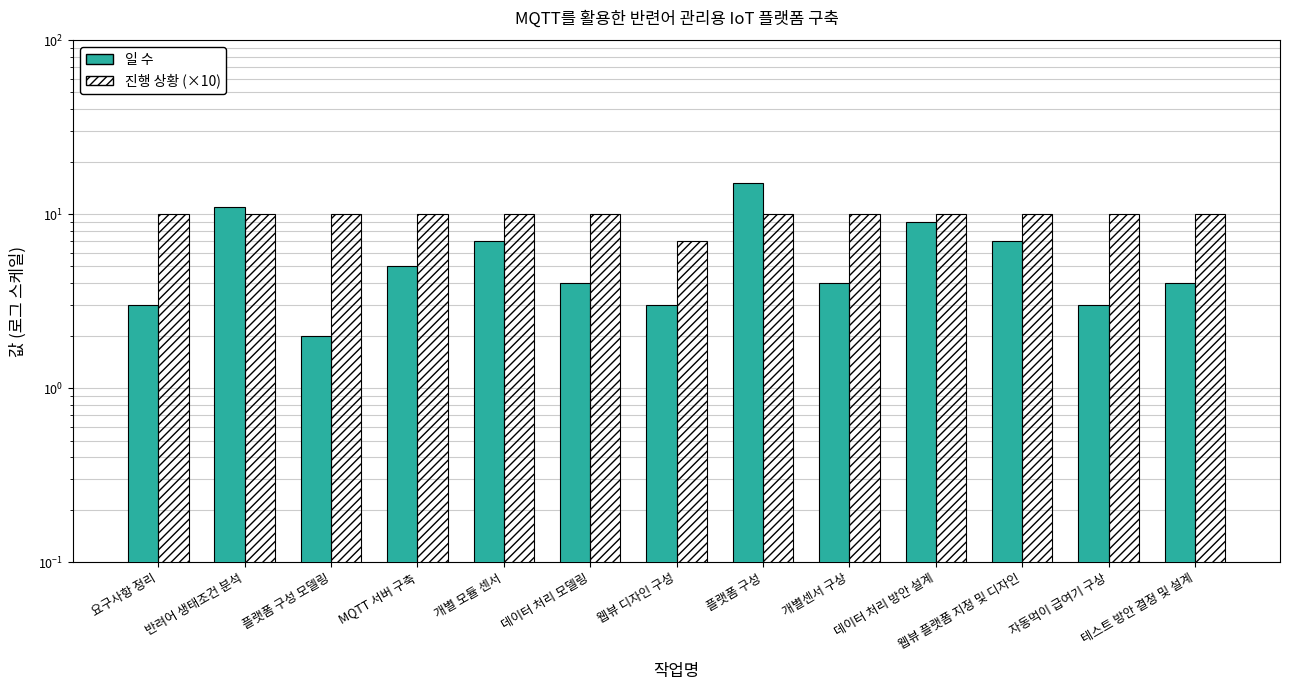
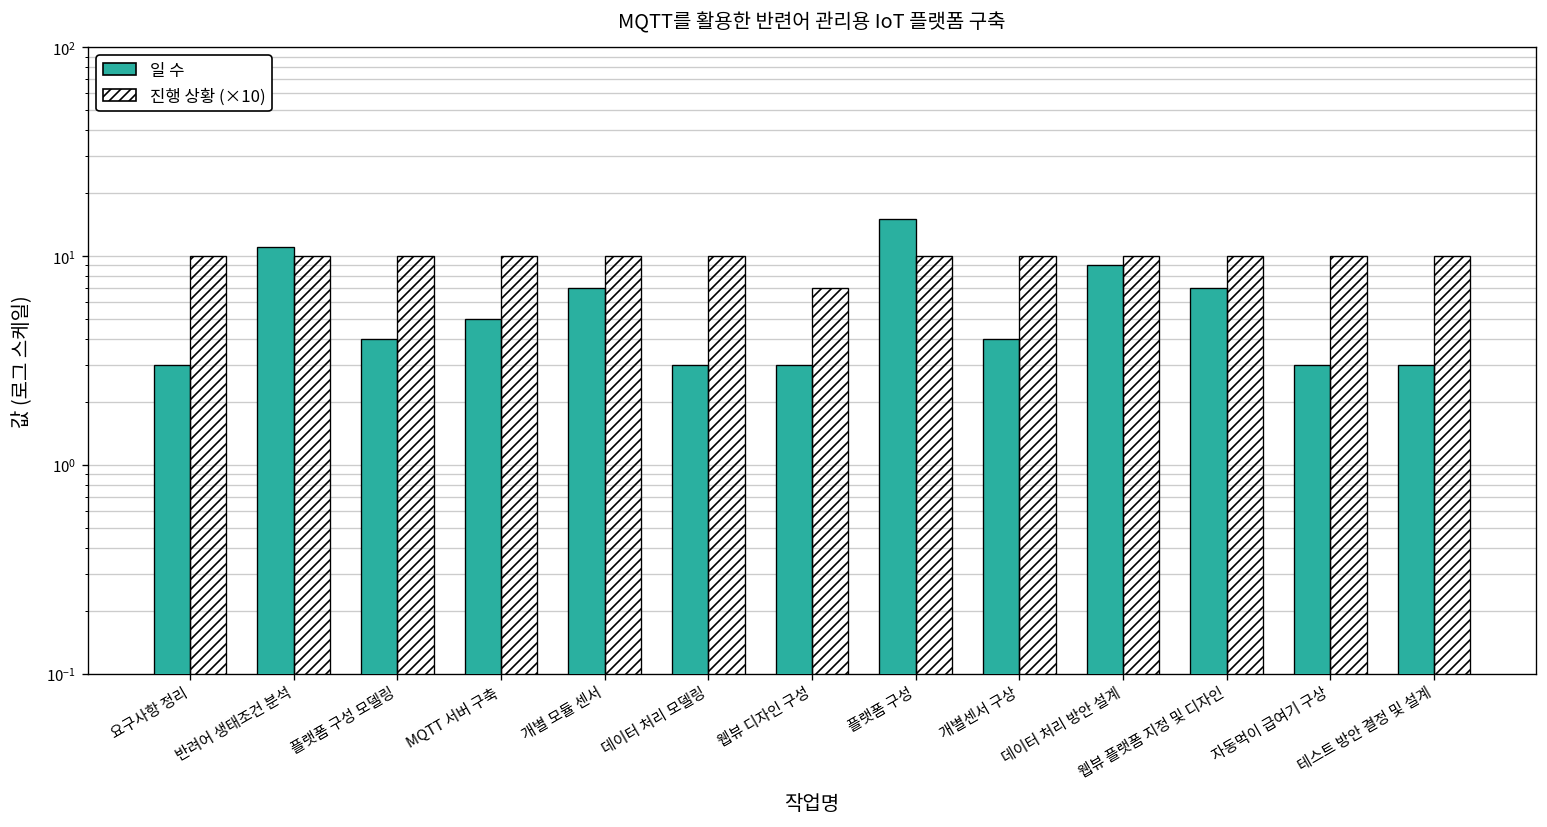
  {
    "일 수": {
      "요구사항 정리": 3,
      "반려어 생태조건 분석": 11,
-     "플랫폼 구성 모델링": 2,
+     "플랫폼 구성 모델링": 4,
      "MQTT 서버 구축": 5,
      "개별 모듈 센서": 7,
-     "데이터 처리 모델링": 4,
+     "데이터 처리 모델링": 3,
      "웹뷰 디자인 구성": 3,
      "플랫폼 구성": 15,
      "개별센서 구상": 4,
      "데이터 처리 방안 설계": 9,
      "웹뷰 플랫폼 지정 및 디자인": 7,
      "자동먹이 급여기 구상": 3,
-     "테스트 방안 결정 및 설계": 4
+     "테스트 방안 결정 및 설계": 3
    },
    "진행 상황 (×10)": {
      "요구사항 정리": 10,
      "반려어 생태조건 분석": 10,
      "플랫폼 구성 모델링": 10,
      "MQTT 서버 구축": 10,
      "개별 모듈 센서": 10,
      "데이터 처리 모델링": 10,
      "웹뷰 디자인 구성": 7,
      "플랫폼 구성": 10,
      "개별센서 구상": 10,
      "데이터 처리 방안 설계": 10,
      "웹뷰 플랫폼 지정 및 디자인": 10,
      "자동먹이 급여기 구상": 10,
      "테스트 방안 결정 및 설계": 10
    }
  }
